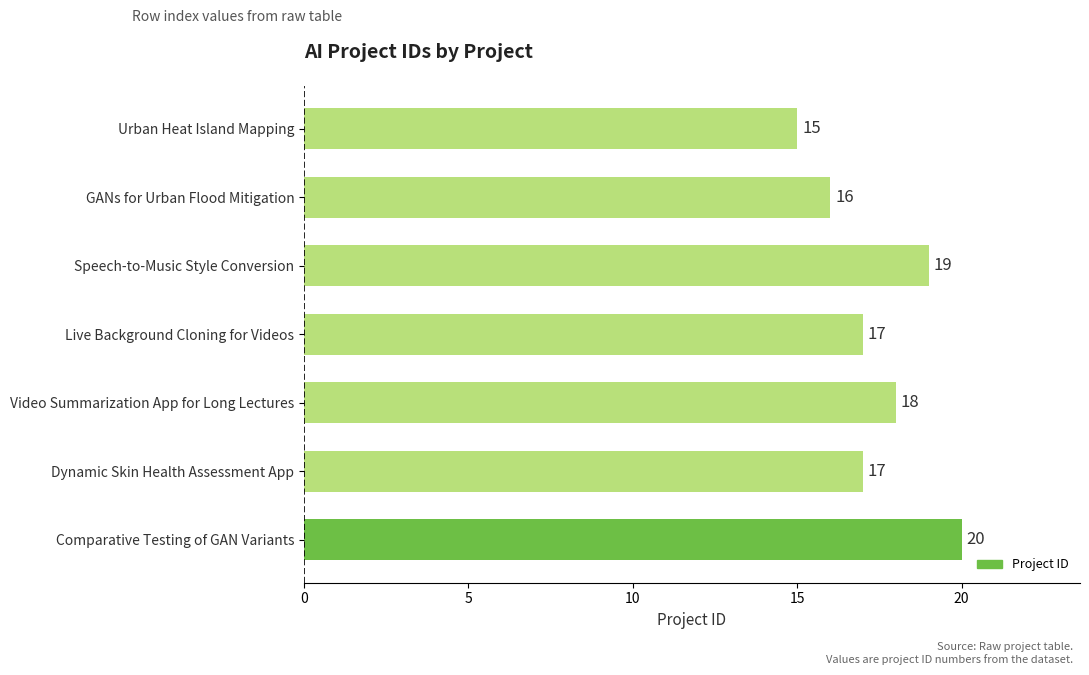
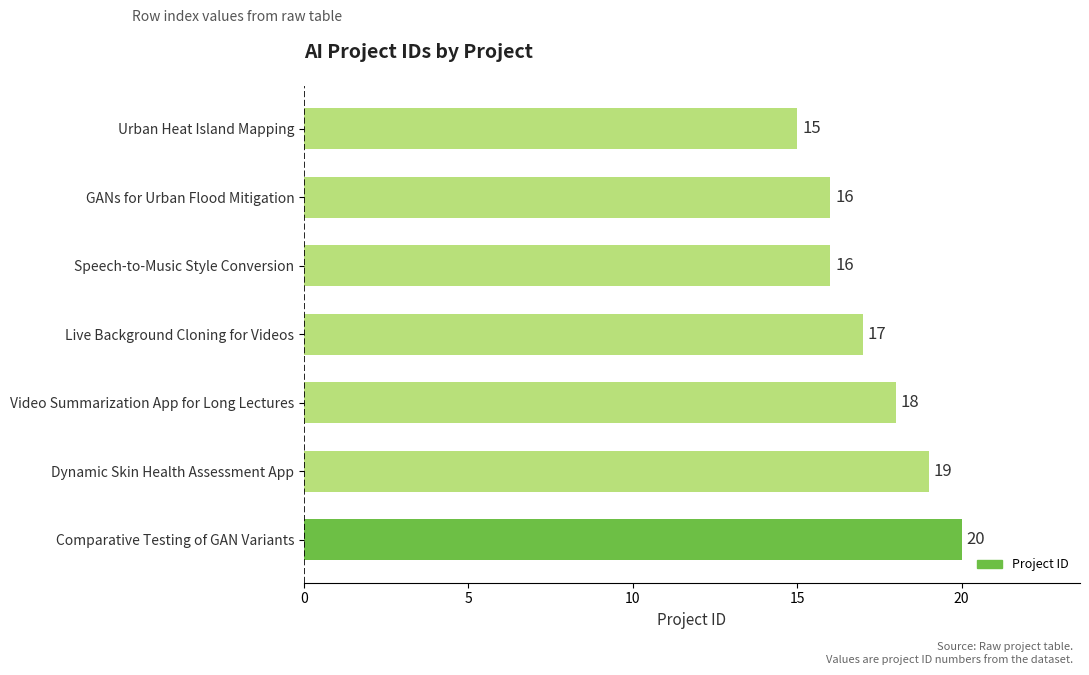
  {
    "Urban Heat Island Mapping": 15,
    "GANs for Urban Flood Mitigation": 16,
-   "Speech-to-Music Style Conversion": 19,
+   "Speech-to-Music Style Conversion": 16,
    "Live Background Cloning for Videos": 17,
    "Video Summarization App for Long Lectures": 18,
-   "Dynamic Skin Health Assessment App": 17,
+   "Dynamic Skin Health Assessment App": 19,
    "Comparative Testing of GAN Variants": 20
  }
